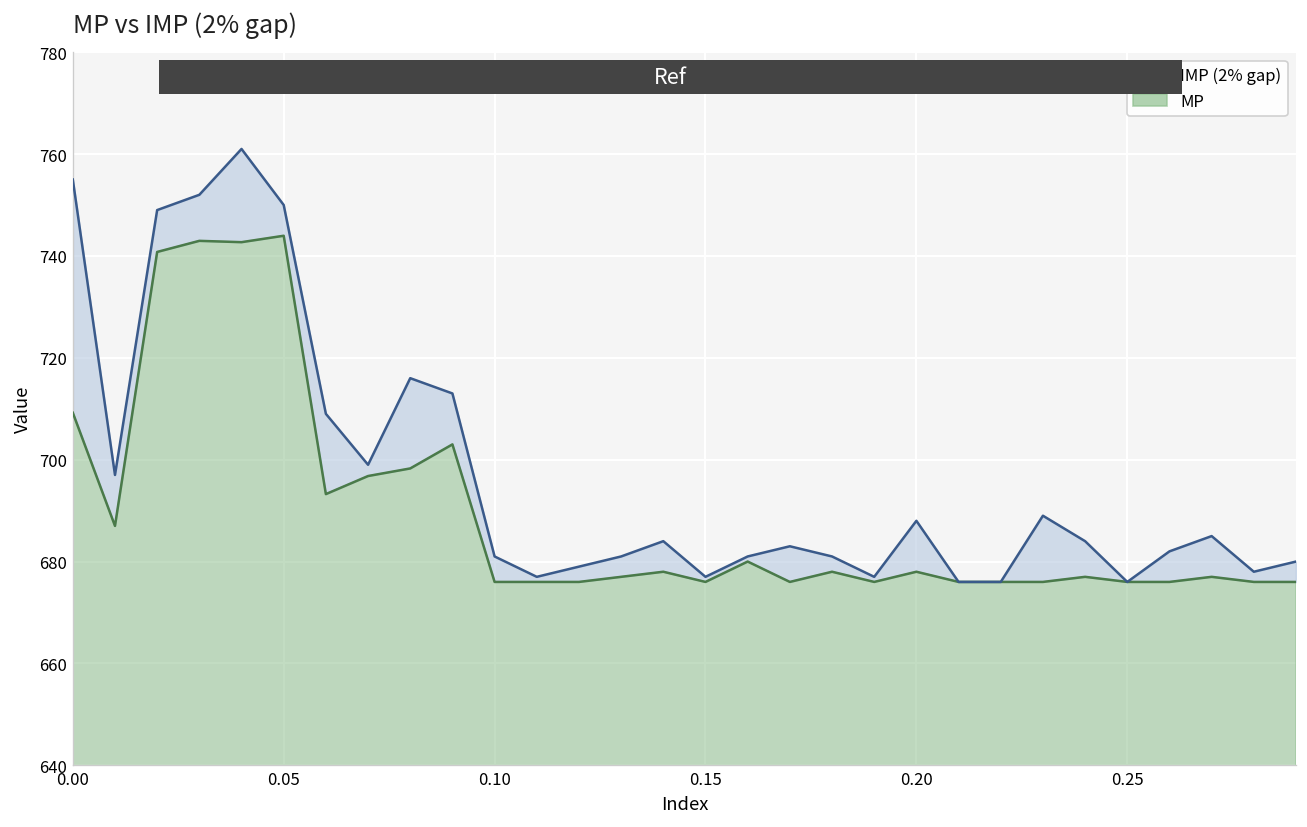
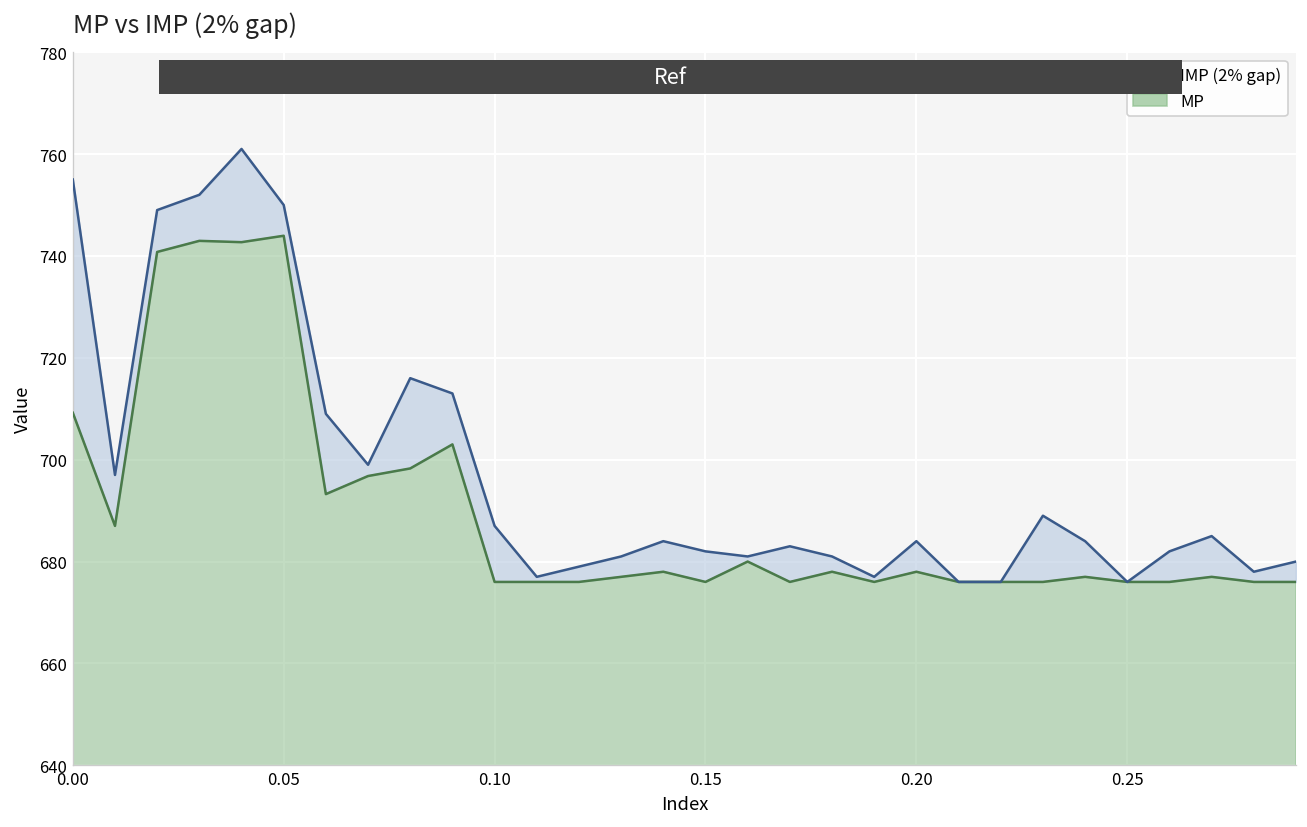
  {
    "MP": {
      "0.00": 709,
      "0.05": 744,
      "0.10": 676,
      "0.15": 676,
      "0.20": 678
    },
    "IMP (2% gap)": {
      "0.00": 755,
      "0.05": 750,
-     "0.10": 681,
-     "0.15": 677,
-     "0.20": 688
+     "0.10": 687,
+     "0.15": 682,
+     "0.20": 684
    }
  }
